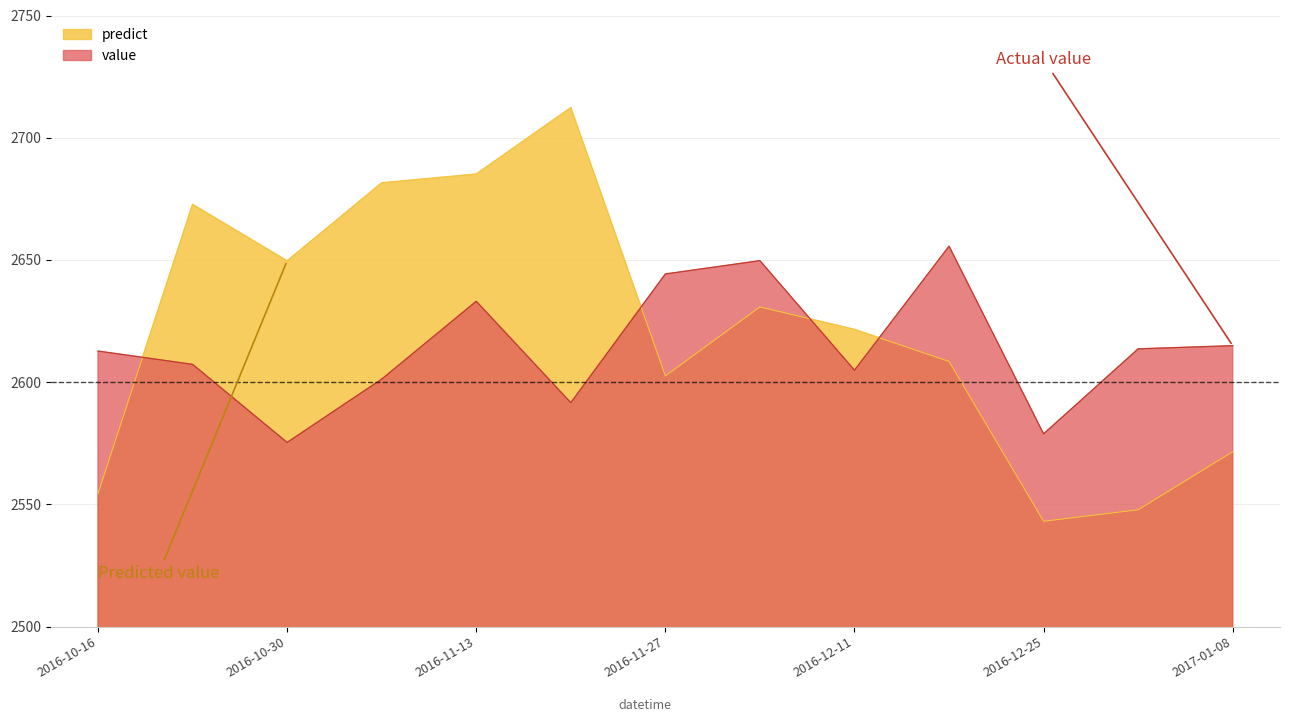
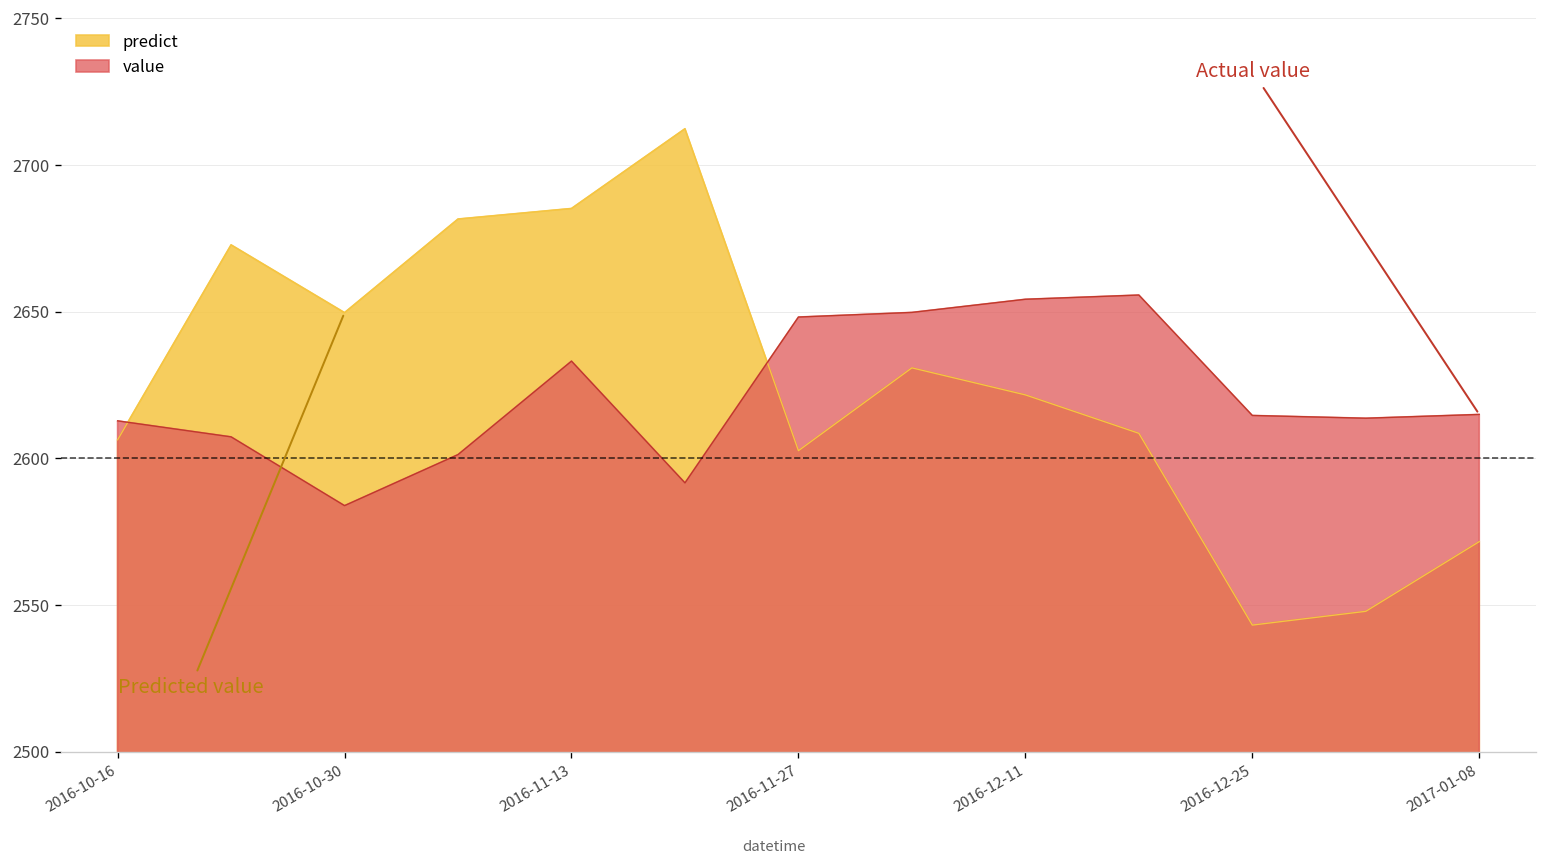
  {
    "predict": {
-     "2016-10-16": 2554,
+     "2016-10-16": 2606,
      "2016-10-30": 2650,
      "2016-11-13": 2685,
      "2016-11-27": 2603,
      "2016-12-11": 2622,
      "2016-12-25": 2543,
      "2017-01-08": 2572
    },
    "value": {
      "2016-10-16": 2613,
-     "2016-10-30": 2575,
+     "2016-10-30": 2584,
      "2016-11-13": 2633,
-     "2016-11-27": 2644,
-     "2016-12-11": 2605,
-     "2016-12-25": 2579,
+     "2016-11-27": 2648,
+     "2016-12-11": 2654,
+     "2016-12-25": 2615,
      "2017-01-08": 2615
    }
  }
